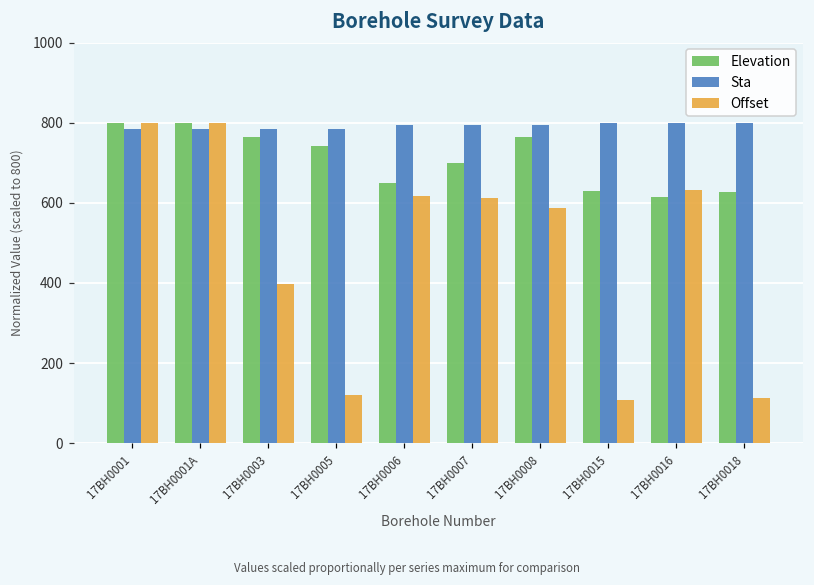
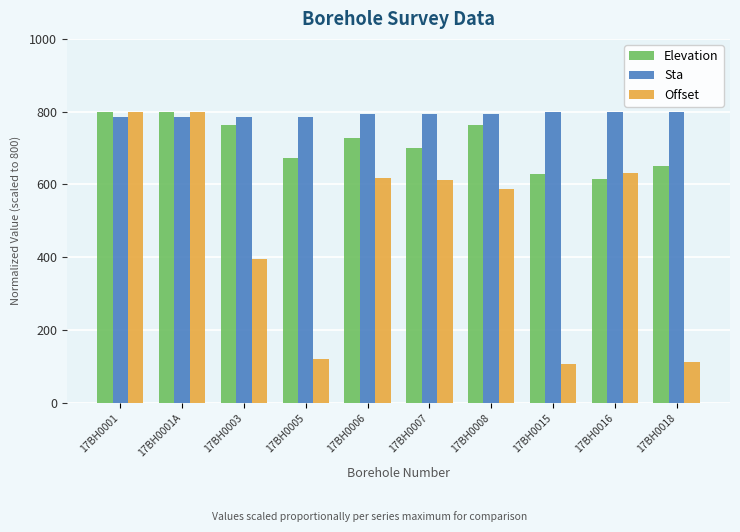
  {
    "Elevation": {
      "17BH0001": 800,
      "17BH0001A": 800,
      "17BH0003": 760,
-     "17BH0005": 740,
-     "17BH0006": 650,
+     "17BH0005": 670,
+     "17BH0006": 730,
      "17BH0007": 700,
      "17BH0008": 760,
      "17BH0015": 630,
      "17BH0016": 620,
-     "17BH0018": 630
+     "17BH0018": 650
    },
    "Sta": {
      "17BH0001": 780,
      "17BH0001A": 780,
      "17BH0003": 780,
      "17BH0005": 780,
      "17BH0006": 790,
      "17BH0007": 790,
      "17BH0008": 790,
      "17BH0015": 800,
      "17BH0016": 800,
      "17BH0018": 800
    },
    "Offset": {
      "17BH0001": 800,
      "17BH0001A": 800,
      "17BH0003": 400,
      "17BH0005": 120,
      "17BH0006": 620,
      "17BH0007": 610,
      "17BH0008": 590,
      "17BH0015": 110,
      "17BH0016": 630,
      "17BH0018": 110
    }
  }
